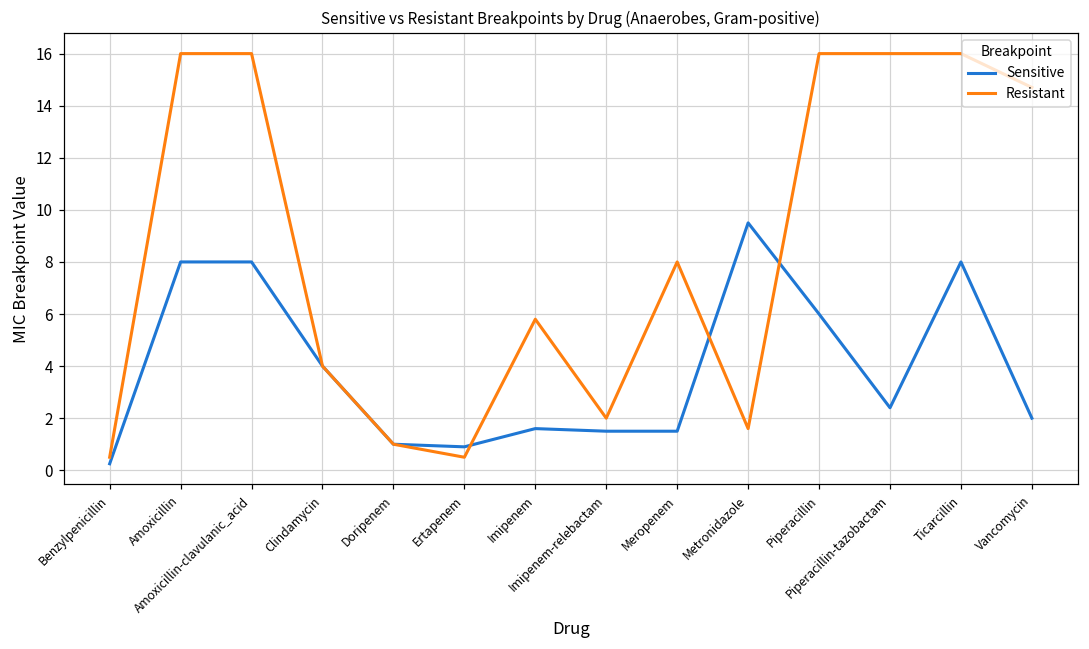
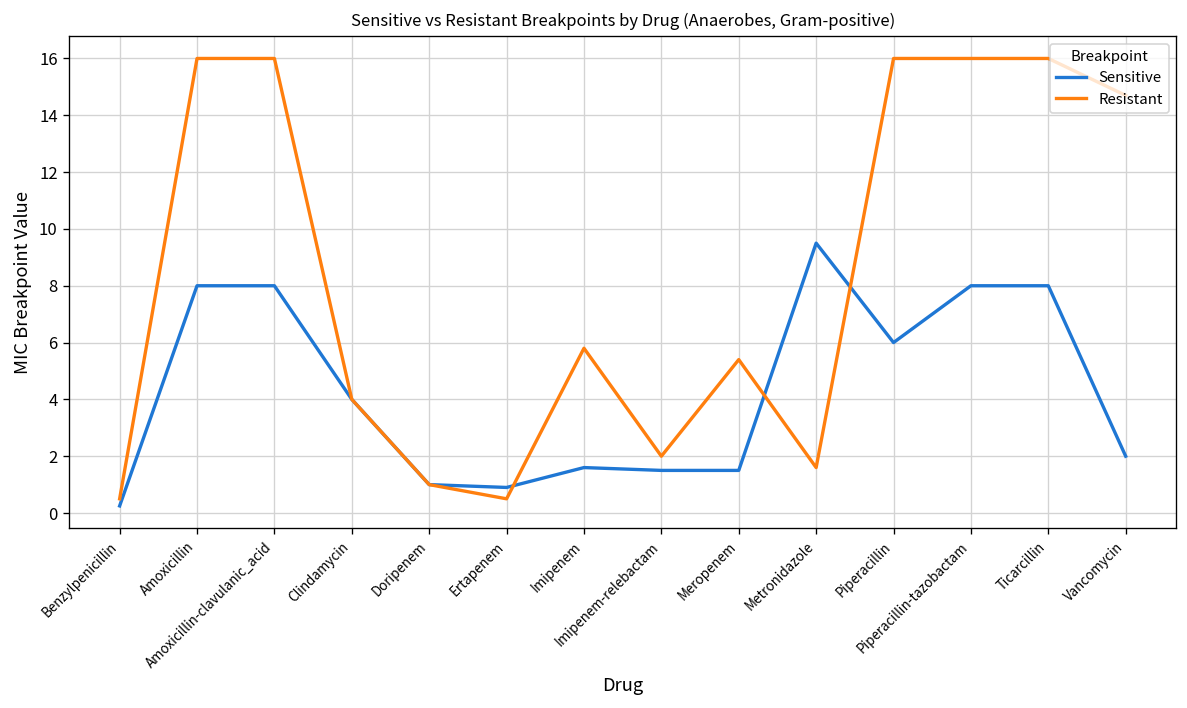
  {
    "Sensitive": {
      "Benzylpenicillin": 0.3,
      "Amoxicillin": 8.0,
      "Amoxicillin-clavulanic_acid": 8.0,
      "Ertapenem": 0.9,
      "Imipenem": 1.6,
      "Imipenem-relebactam": 1.5,
      "Meropenem": 1.5,
      "Metronidazole": 9.5,
      "Piperacillin": 6.0,
-     "Piperacillin-tazobactam": 2.4,
+     "Piperacillin-tazobactam": 8.0,
      "Ticarcillin": 8.0,
      "Vancomycin": 2.0
    },
    "Resistant": {
      "Benzylpenicillin": 0.5,
      "Amoxicillin": 16.0,
      "Amoxicillin-clavulanic_acid": 16.0,
      "Ertapenem": 0.5,
      "Imipenem": 5.8,
      "Imipenem-relebactam": 2.0,
-     "Meropenem": 8.0,
+     "Meropenem": 5.4,
      "Metronidazole": 1.6,
      "Piperacillin": 16.0,
      "Piperacillin-tazobactam": 16.0,
      "Ticarcillin": 16.0
    }
  }
